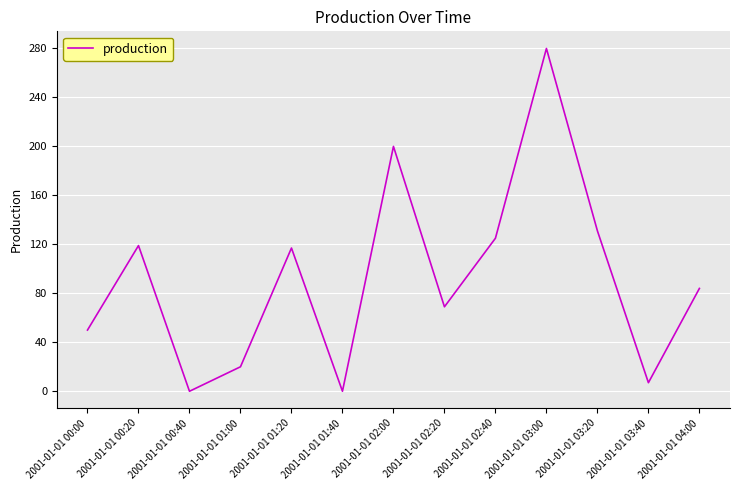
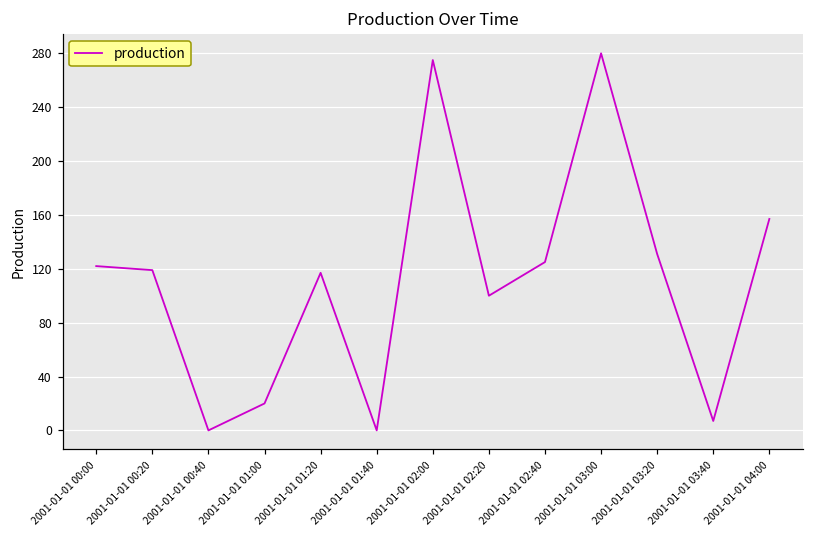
  {
-   "2001-01-01 00:00": 50,
+   "2001-01-01 00:00": 122,
    "2001-01-01 00:20": 119,
    "2001-01-01 00:40": 0,
    "2001-01-01 01:00": 20,
    "2001-01-01 01:20": 117,
    "2001-01-01 01:40": 0,
-   "2001-01-01 02:00": 200,
-   "2001-01-01 02:20": 69,
+   "2001-01-01 02:00": 275,
+   "2001-01-01 02:20": 100,
    "2001-01-01 02:40": 125,
    "2001-01-01 03:00": 280,
    "2001-01-01 03:20": 131,
    "2001-01-01 03:40": 7,
-   "2001-01-01 04:00": 84
+   "2001-01-01 04:00": 157
  }
